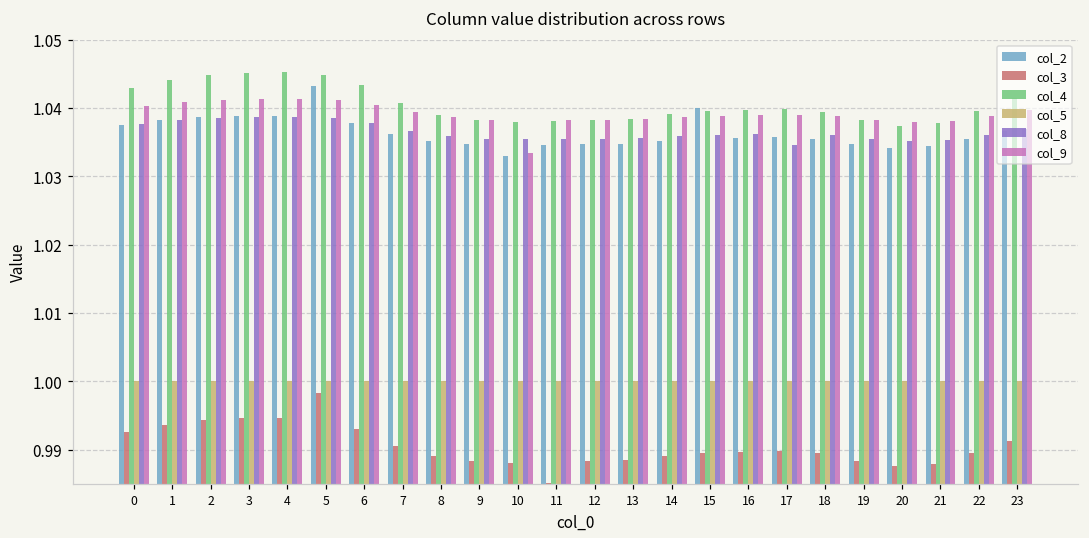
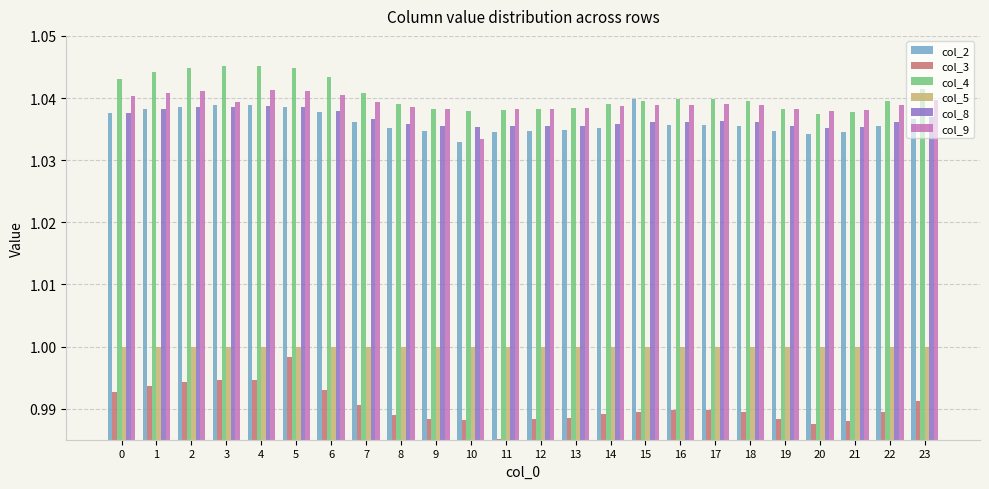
  {
    "col_2": {
      "0": 1.038,
      "1": 1.038,
      "2": 1.039,
      "3": 1.039,
      "4": 1.039,
-     "5": 1.043,
+     "5": 1.039,
      "6": 1.038,
      "7": 1.036,
      "8": 1.035,
      "9": 1.035,
      "10": 1.033,
      "11": 1.035,
      "12": 1.035,
      "13": 1.035,
      "14": 1.035,
      "15": 1.040,
      "16": 1.036,
      "17": 1.036,
      "18": 1.035,
      "19": 1.035,
      "20": 1.034,
      "21": 1.034,
      "22": 1.035
    },
    "col_3": {
      "0": 0.993,
      "1": 0.994,
      "2": 0.994,
      "3": 0.995,
      "4": 0.995,
      "5": 0.998,
      "6": 0.993,
      "7": 0.991,
      "8": 0.989,
      "9": 0.988,
      "10": 0.988,
      "11": 0.985,
      "12": 0.988,
      "13": 0.988,
      "14": 0.989,
      "15": 0.989,
      "16": 0.990,
      "17": 0.990,
      "18": 0.989,
      "19": 0.988,
      "20": 0.988,
      "21": 0.988,
      "22": 0.989,
      "23": 0.991
    },
    "col_4": {
      "0": 1.043,
      "1": 1.044,
      "2": 1.045,
      "3": 1.045,
      "4": 1.045,
      "5": 1.045,
      "6": 1.043,
      "7": 1.041,
      "8": 1.039,
      "9": 1.038,
      "10": 1.038,
      "11": 1.038,
      "12": 1.038,
      "13": 1.038,
      "14": 1.039,
      "15": 1.040,
      "16": 1.040,
      "17": 1.040,
      "18": 1.039,
      "19": 1.038,
      "20": 1.037,
      "21": 1.038,
      "22": 1.039
    },
    "col_5": {
      "0": 1.000,
      "1": 1.000,
      "2": 1.000,
      "3": 1.000,
      "4": 1.000,
      "5": 1.000,
      "6": 1.000,
      "7": 1.000,
      "8": 1.000,
      "9": 1.000,
      "10": 1.000,
      "11": 1.000,
      "12": 1.000,
      "13": 1.000,
      "14": 1.000,
      "15": 1.000,
      "16": 1.000,
      "17": 1.000,
      "18": 1.000,
      "19": 1.000,
      "20": 1.000,
      "21": 1.000,
      "22": 1.000,
      "23": 1.000
    },
    "col_8": {
      "0": 1.038,
      "1": 1.038,
      "2": 1.038,
      "3": 1.039,
      "4": 1.039,
      "5": 1.038,
      "6": 1.038,
      "7": 1.037,
      "8": 1.036,
      "9": 1.036,
      "10": 1.035,
      "11": 1.035,
      "12": 1.036,
      "13": 1.036,
      "14": 1.036,
      "15": 1.036,
      "16": 1.036,
-     "17": 1.035,
+     "17": 1.036,
      "18": 1.036,
      "19": 1.035,
      "20": 1.035,
      "21": 1.035,
      "22": 1.036
    },
    "col_9": {
      "0": 1.040,
      "1": 1.041,
      "2": 1.041,
-     "3": 1.041,
+     "3": 1.039,
      "4": 1.041,
      "5": 1.041,
      "6": 1.040,
      "7": 1.039,
      "8": 1.039,
      "9": 1.038,
      "10": 1.033,
      "11": 1.038,
      "12": 1.038,
      "13": 1.038,
      "14": 1.039,
      "15": 1.039,
      "16": 1.039,
      "17": 1.039,
      "18": 1.039,
      "19": 1.038,
      "20": 1.038,
      "21": 1.038,
      "22": 1.039
    }
  }
